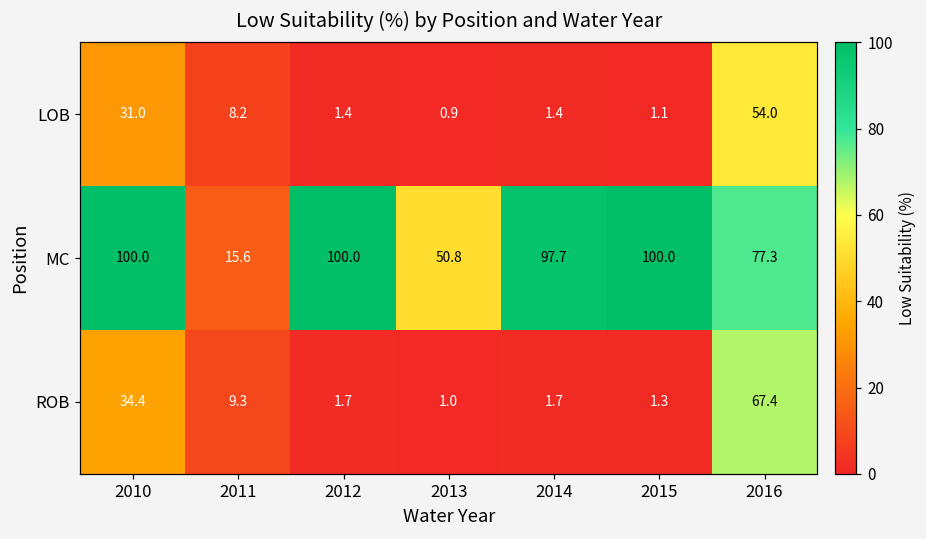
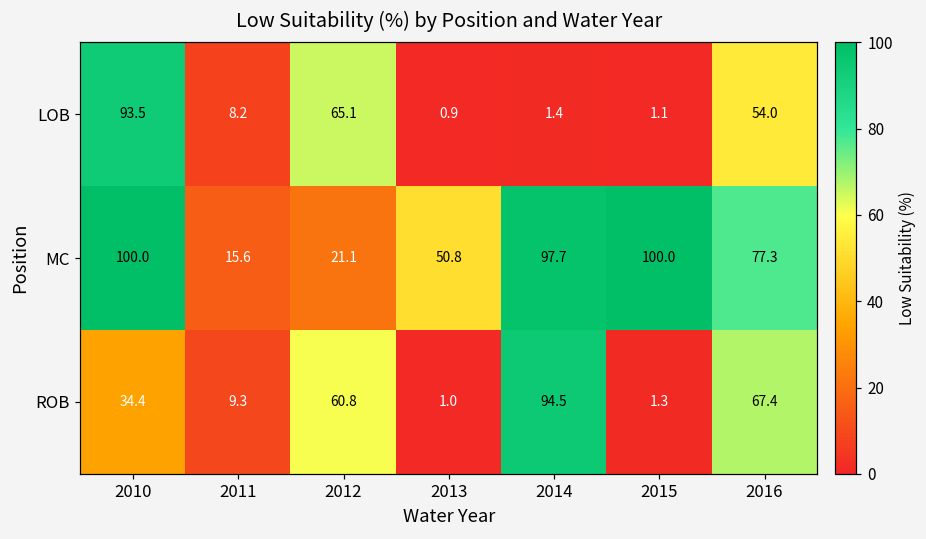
  {
    "LOB": {
-     "2010": 31.0,
+     "2010": 93.5,
      "2011": 8.2,
-     "2012": 1.4,
+     "2012": 65.1,
      "2013": 0.9,
      "2014": 1.4,
      "2015": 1.1,
      "2016": 54.0
    },
    "MC": {
      "2010": 100.0,
      "2011": 15.6,
-     "2012": 100.0,
+     "2012": 21.1,
      "2013": 50.8,
      "2014": 97.7,
      "2015": 100.0,
      "2016": 77.3
    },
    "ROB": {
      "2010": 34.4,
      "2011": 9.3,
-     "2012": 1.7,
+     "2012": 60.8,
      "2013": 1.0,
-     "2014": 1.7,
+     "2014": 94.5,
      "2015": 1.3,
      "2016": 67.4
    }
  }
